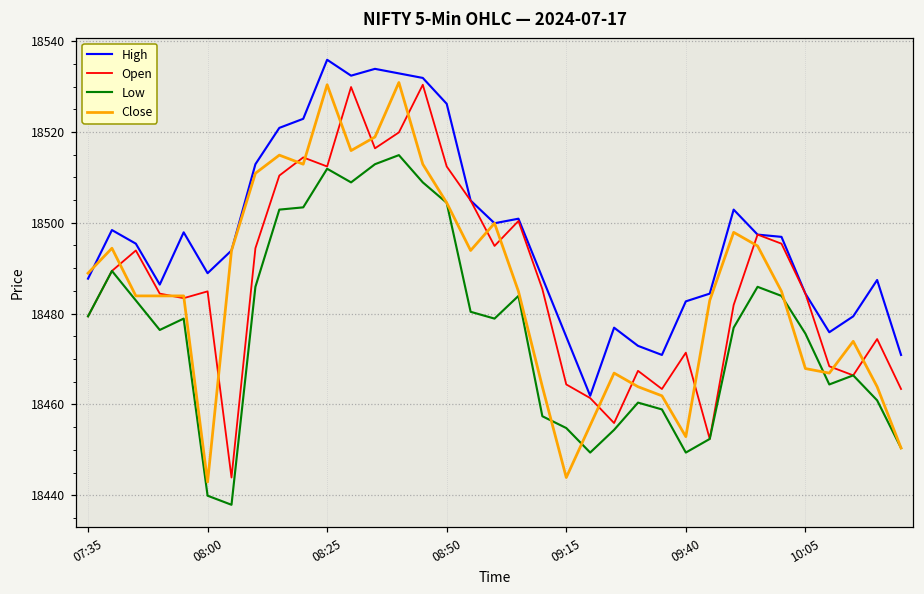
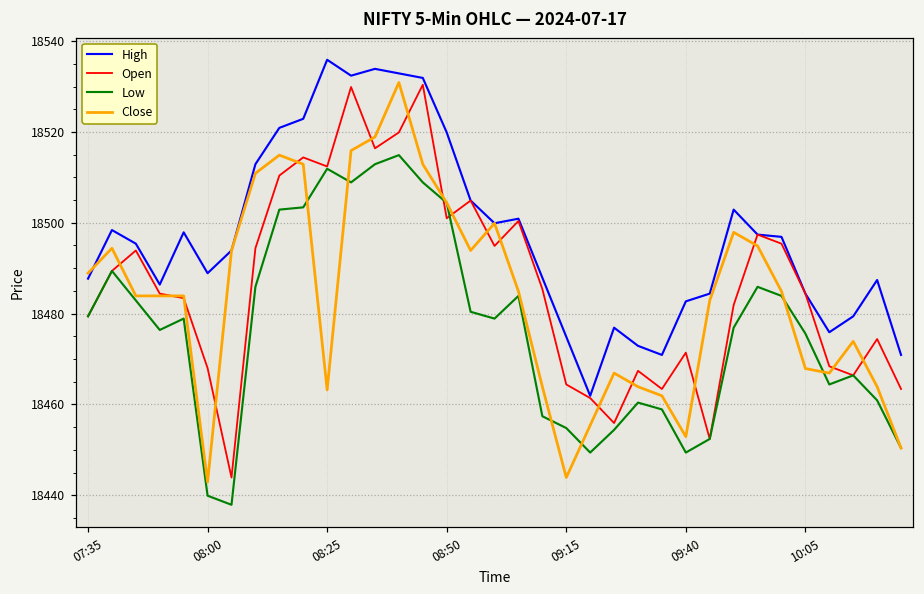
  {
    "High": {
      "07:35": 18488,
      "08:00": 18489,
      "08:25": 18536,
-     "08:50": 18526,
+     "08:50": 18520,
      "09:15": 18475,
      "09:40": 18483
    },
    "Open": {
-     "08:00": 18485,
-     "08:50": 18512,
+     "08:00": 18468,
+     "08:50": 18501,
      "09:15": 18464,
      "09:40": 18471
    },
    "Low": {
      "08:00": 18440,
      "09:15": 18455,
      "09:40": 18449,
      "10:05": 18476
    },
    "Close": {
      "07:35": 18489,
      "08:00": 18443,
-     "08:25": 18530,
+     "08:25": 18463,
      "09:15": 18444,
      "09:40": 18453,
      "10:05": 18468
    }
  }
